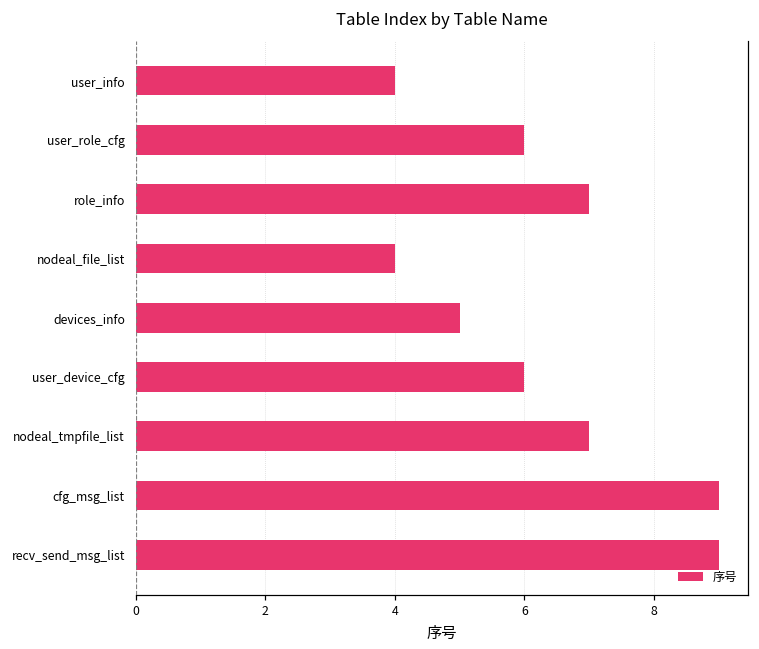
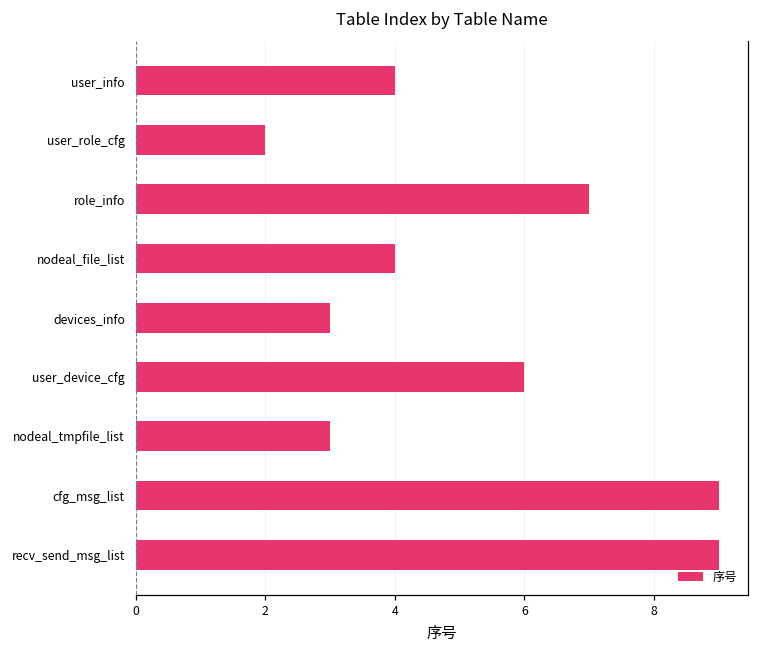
  {
    "user_info": 4,
-   "user_role_cfg": 6,
+   "user_role_cfg": 2,
    "role_info": 7,
    "nodeal_file_list": 4,
-   "devices_info": 5,
+   "devices_info": 3,
    "user_device_cfg": 6,
-   "nodeal_tmpfile_list": 7,
+   "nodeal_tmpfile_list": 3,
    "cfg_msg_list": 9,
    "recv_send_msg_list": 9
  }
